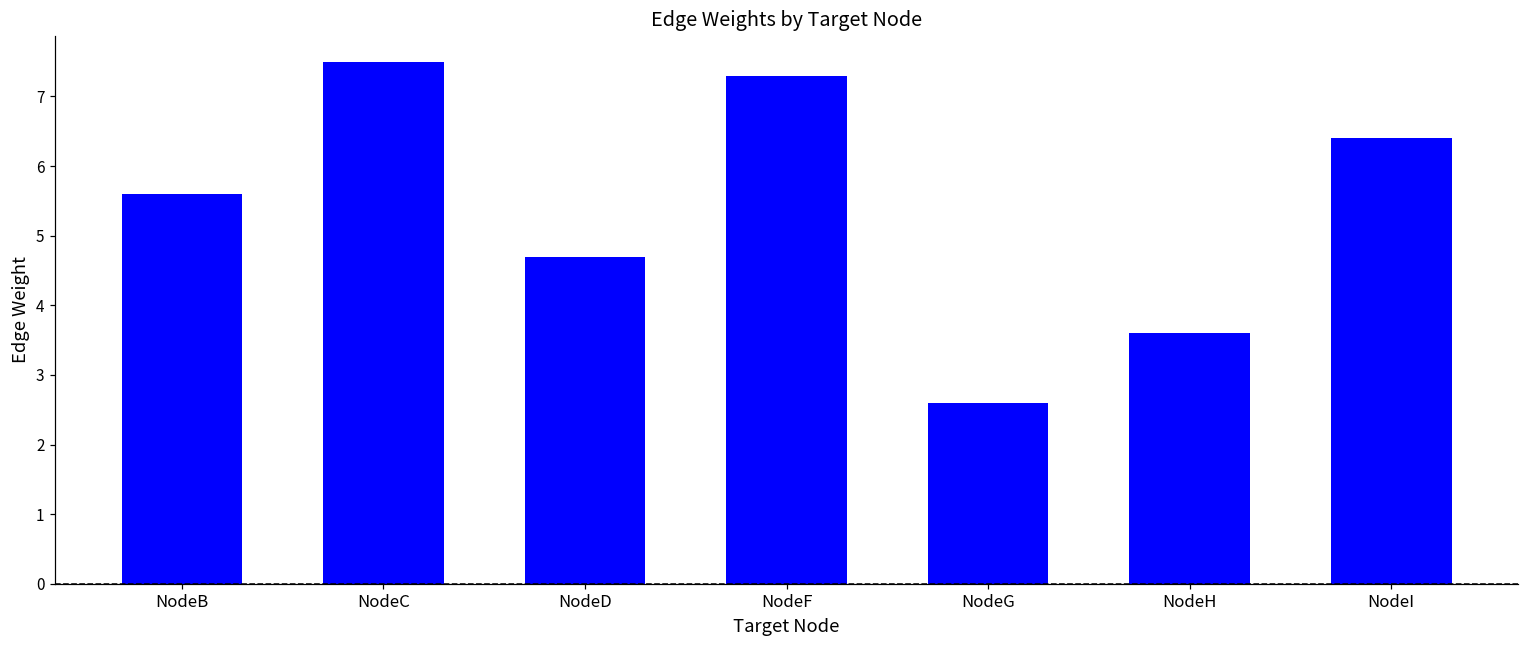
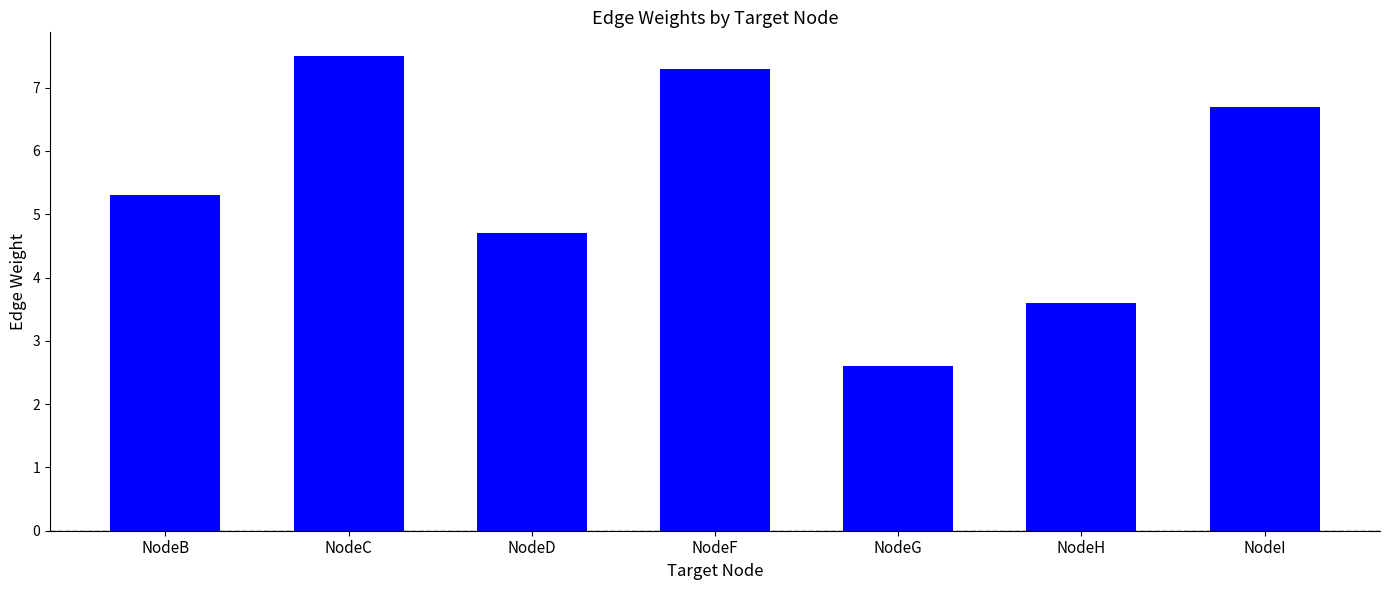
  {
-   "NodeB": 5.6,
+   "NodeB": 5.3,
    "NodeC": 7.5,
    "NodeD": 4.7,
    "NodeF": 7.3,
    "NodeG": 2.6,
    "NodeH": 3.6,
-   "NodeI": 6.4
+   "NodeI": 6.7
  }
